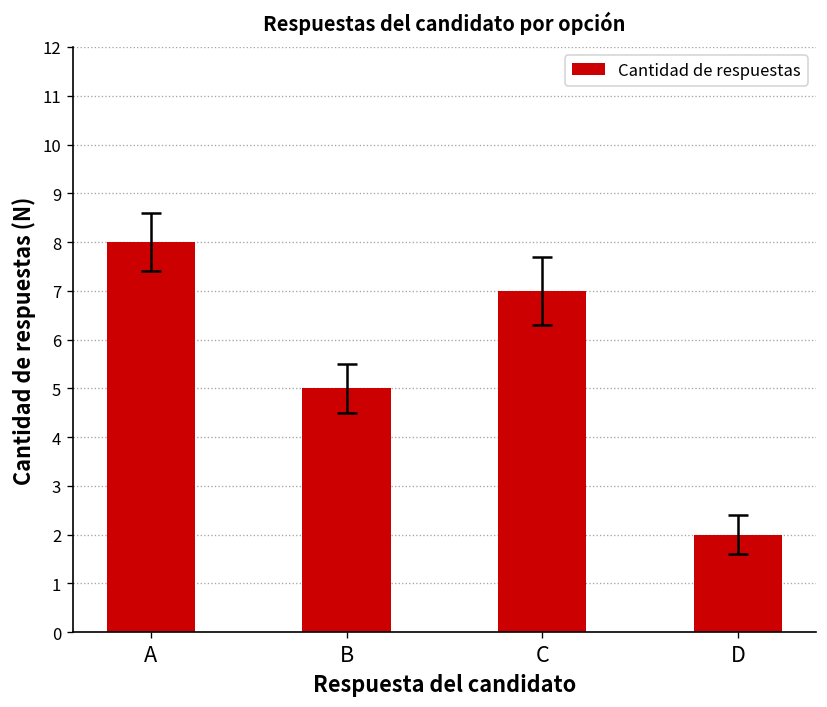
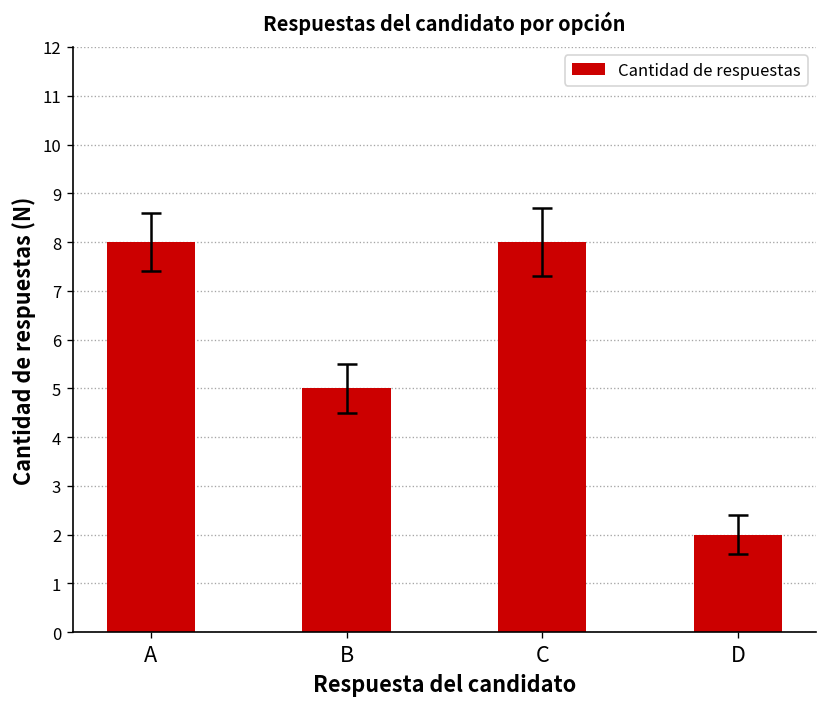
  {
    "Cantidad de respuestas": {
      "A": 8,
      "B": 5,
-     "C": 7,
+     "C": 8,
      "D": 2
    }
  }
